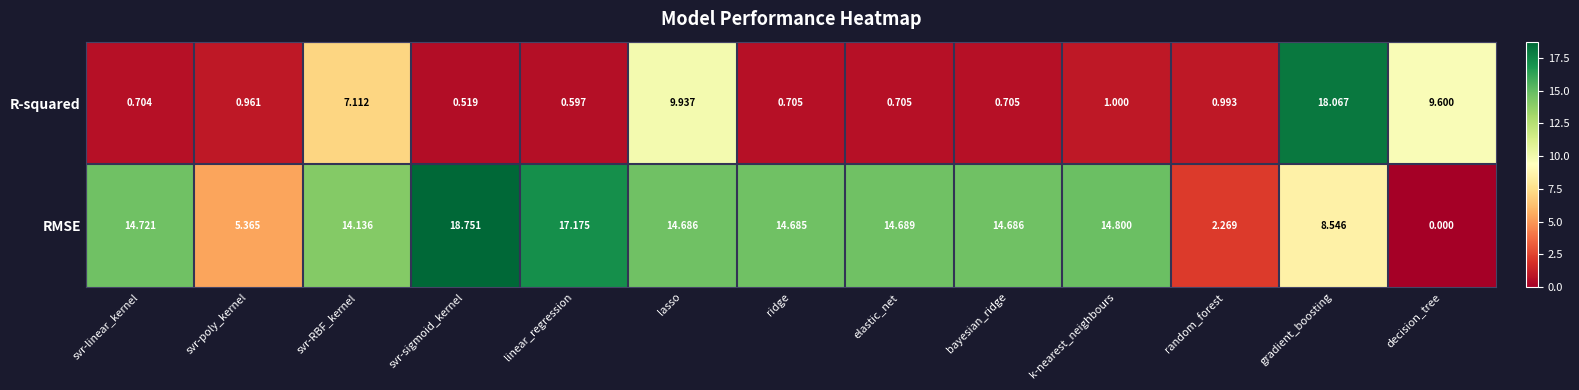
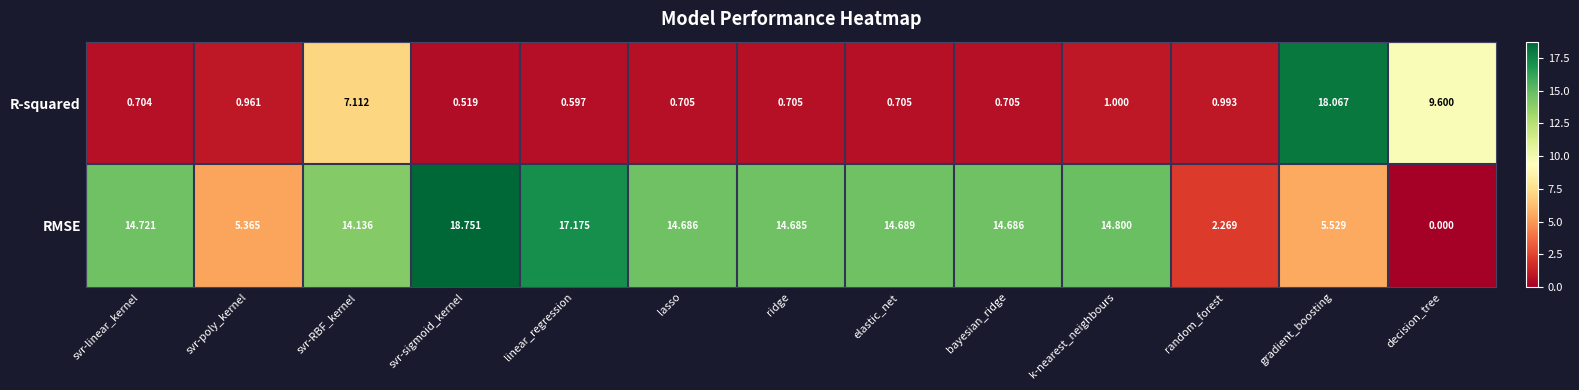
  {
    "R-squared": {
      "svr-linear_kernel": 0.704,
      "svr-poly_kernel": 0.961,
      "svr-RBF_kernel": 7.112,
      "svr-sigmoid_kernel": 0.519,
      "linear_regression": 0.597,
-     "lasso": 9.937,
+     "lasso": 0.705,
      "ridge": 0.705,
      "elastic_net": 0.705,
      "bayesian_ridge": 0.705,
      "k-nearest_neighbours": 1.000,
      "random_forest": 0.993,
      "gradient_boosting": 18.067,
      "decision_tree": 9.600
    },
    "RMSE": {
      "svr-linear_kernel": 14.721,
      "svr-poly_kernel": 5.365,
      "svr-RBF_kernel": 14.136,
      "svr-sigmoid_kernel": 18.751,
      "linear_regression": 17.175,
      "lasso": 14.686,
      "ridge": 14.685,
      "elastic_net": 14.689,
      "bayesian_ridge": 14.686,
      "k-nearest_neighbours": 14.800,
      "random_forest": 2.269,
-     "gradient_boosting": 8.546,
+     "gradient_boosting": 5.529,
      "decision_tree": 0.000
    }
  }
